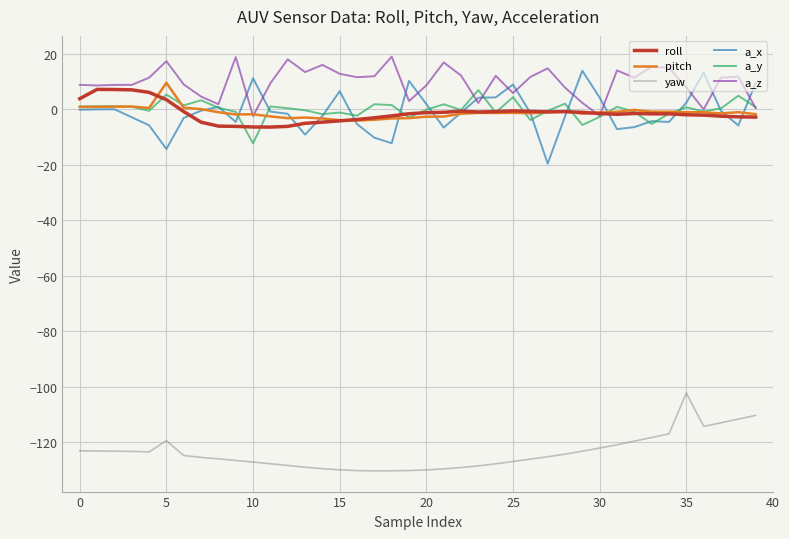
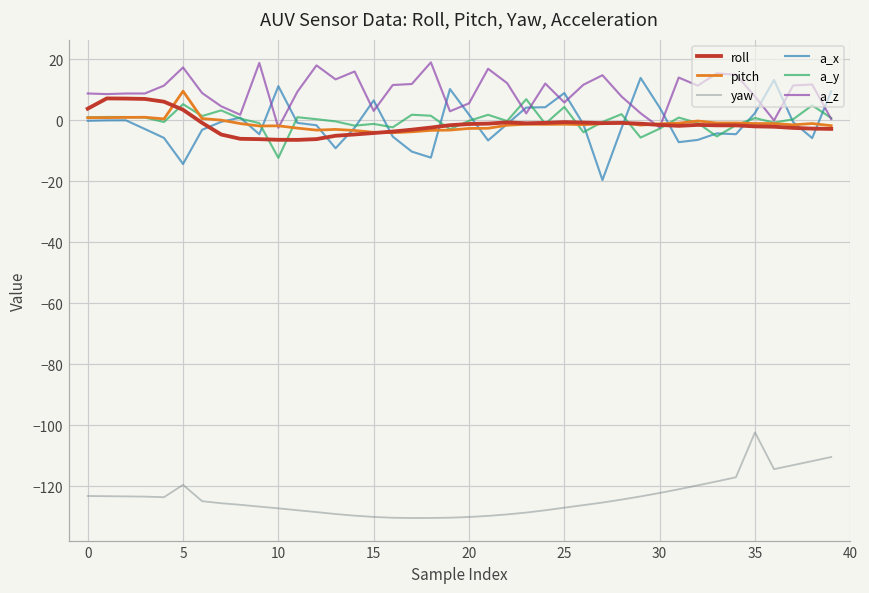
  {
    "roll": {
      "0": 4,
      "5": 3,
      "10": -6,
      "20": -1,
      "35": -2
    },
    "pitch": {
      "5": 10,
      "20": -3,
      "35": -1
    },
    "yaw": {
      "0": -123,
      "5": -120,
      "10": -127,
      "15": -130,
      "20": -130,
      "25": -127,
      "30": -122,
      "35": -102
    },
    "a_x": {
      "0": 0,
      "5": -14,
      "10": 11,
      "15": 7,
      "20": 2,
      "25": 9,
      "30": 4,
      "35": 2
    },
    "a_y": {
      "5": 5,
      "10": -12,
      "15": -1,
      "20": 0,
      "25": 4,
      "35": 1
    },
    "a_z": {
      "0": 9,
      "5": 17,
-     "15": 13,
-     "20": 9,
+     "15": 3,
+     "20": 6,
      "25": 6
    }
  }
